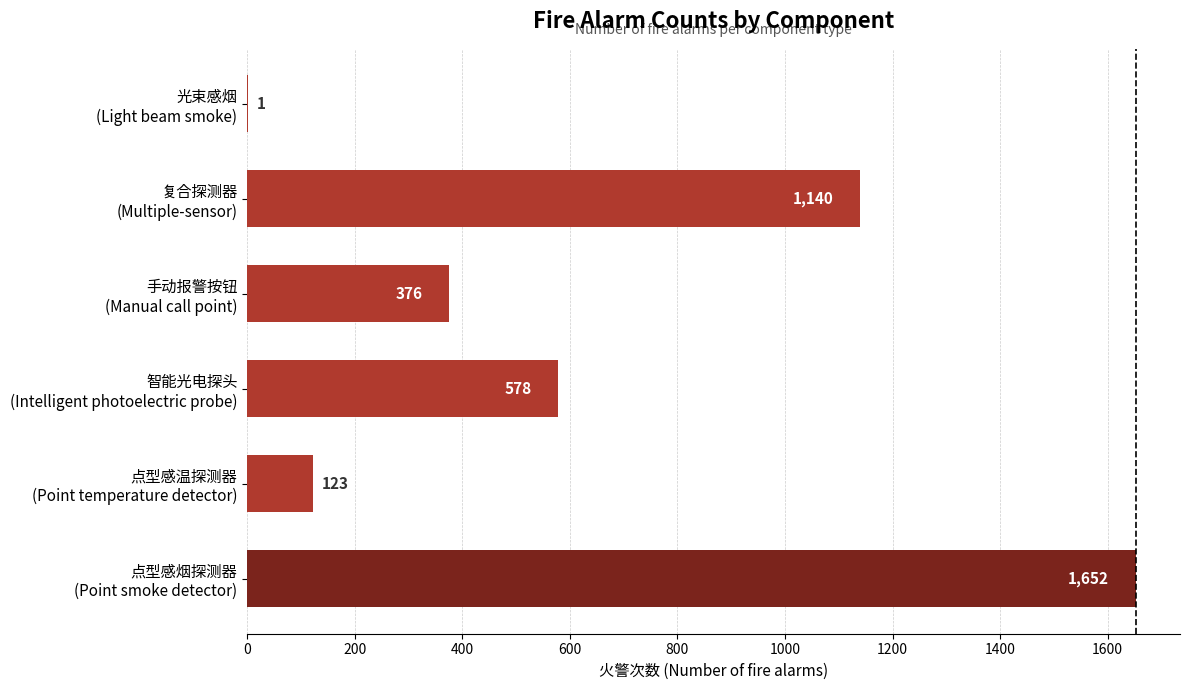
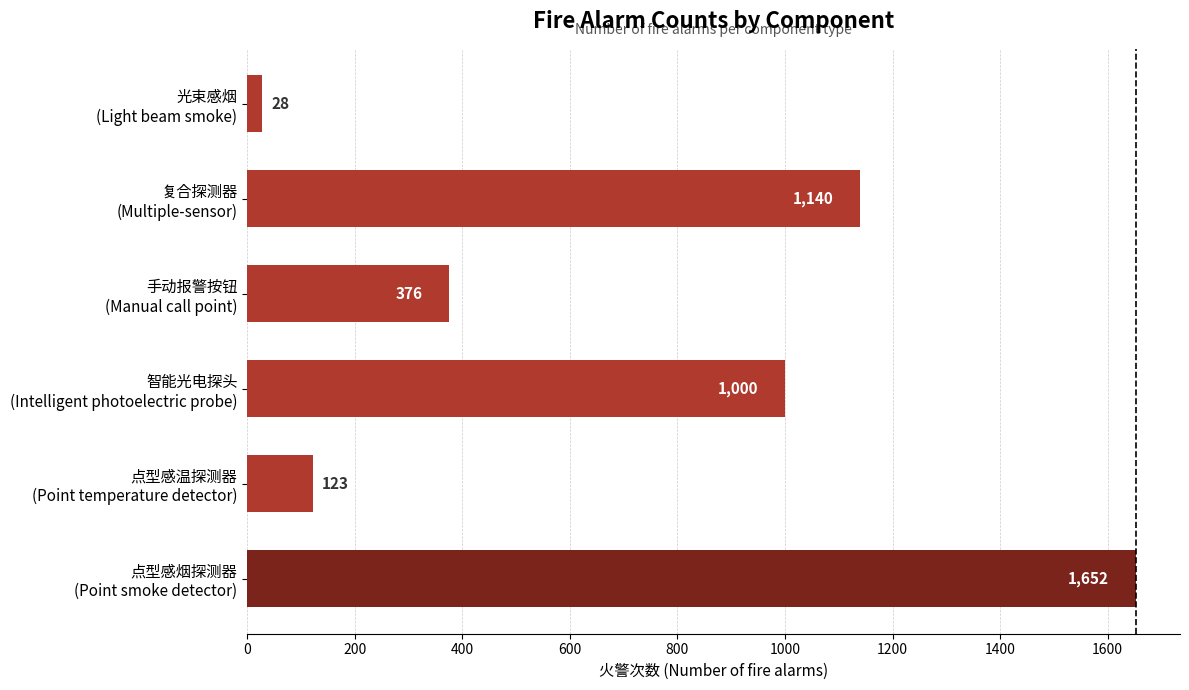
  {
-   "光束感烟 (Light beam smoke)": "1",
+   "光束感烟 (Light beam smoke)": "28",
    "复合探测器 (Multiple-sensor)": "1,140",
    "手动报警按钮 (Manual call point)": "376",
-   "智能光电探头 (Intelligent photoelectric probe)": "578",
+   "智能光电探头 (Intelligent photoelectric probe)": "1,000",
    "点型感温探测器 (Point temperature detector)": "123",
    "点型感烟探测器 (Point smoke detector)": "1,652"
  }
